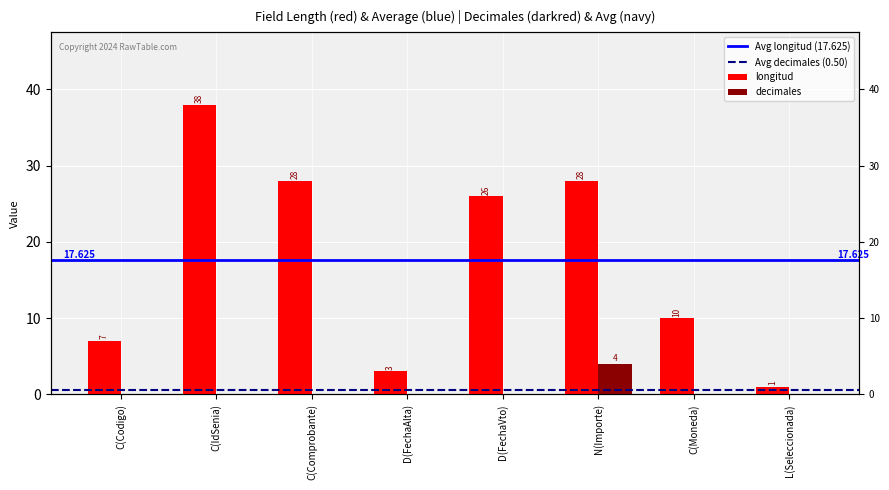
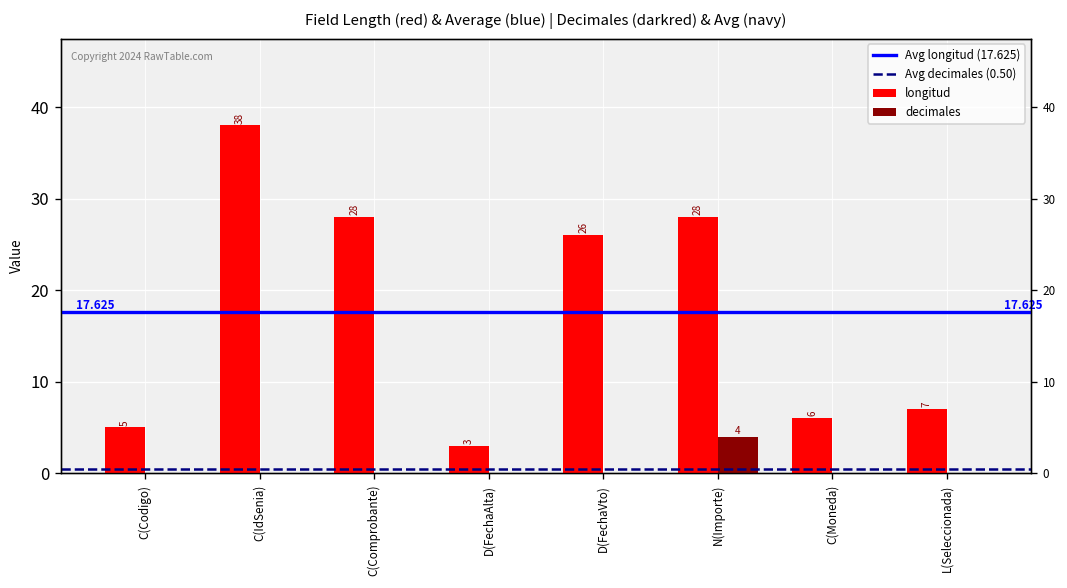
  {
    "longitud": {
-     "C(Codigo)": 7,
+     "C(Codigo)": 5,
      "C(IdSenia)": 38,
      "C(Comprobante)": 28,
      "D(FechaAlta)": 3,
      "D(FechaVto)": 26,
      "N(Importe)": 28,
-     "C(Moneda)": 10,
-     "L(Seleccionada)": 1
+     "C(Moneda)": 6,
+     "L(Seleccionada)": 7
    },
    "decimales": {
      "N(Importe)": 4
    }
  }
